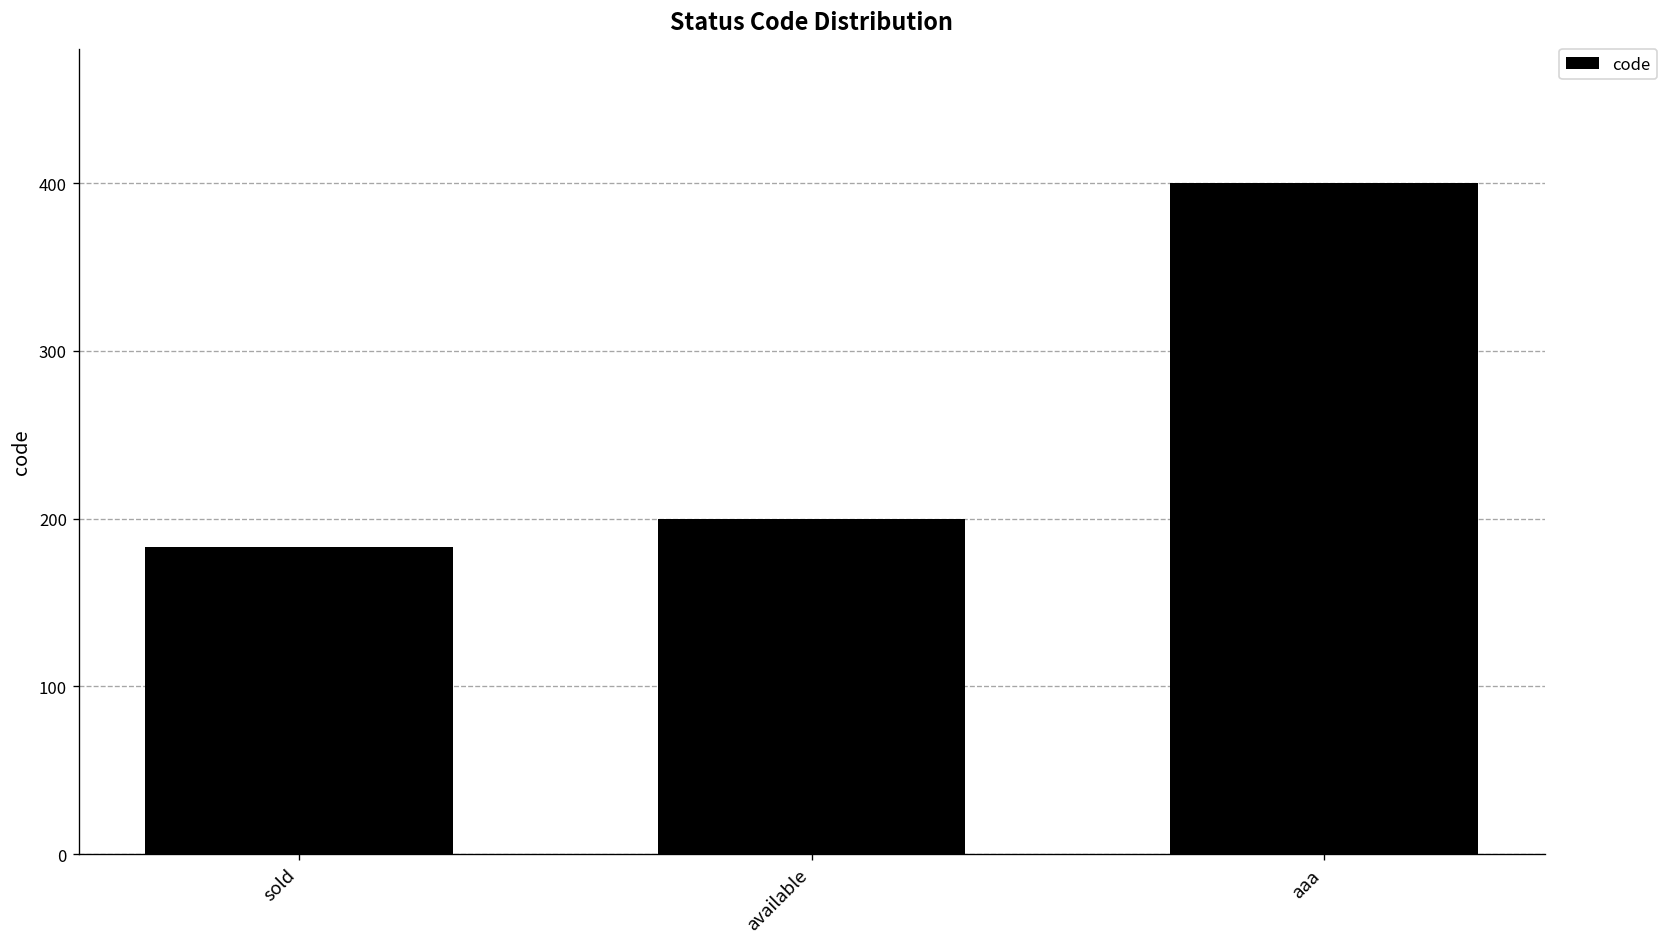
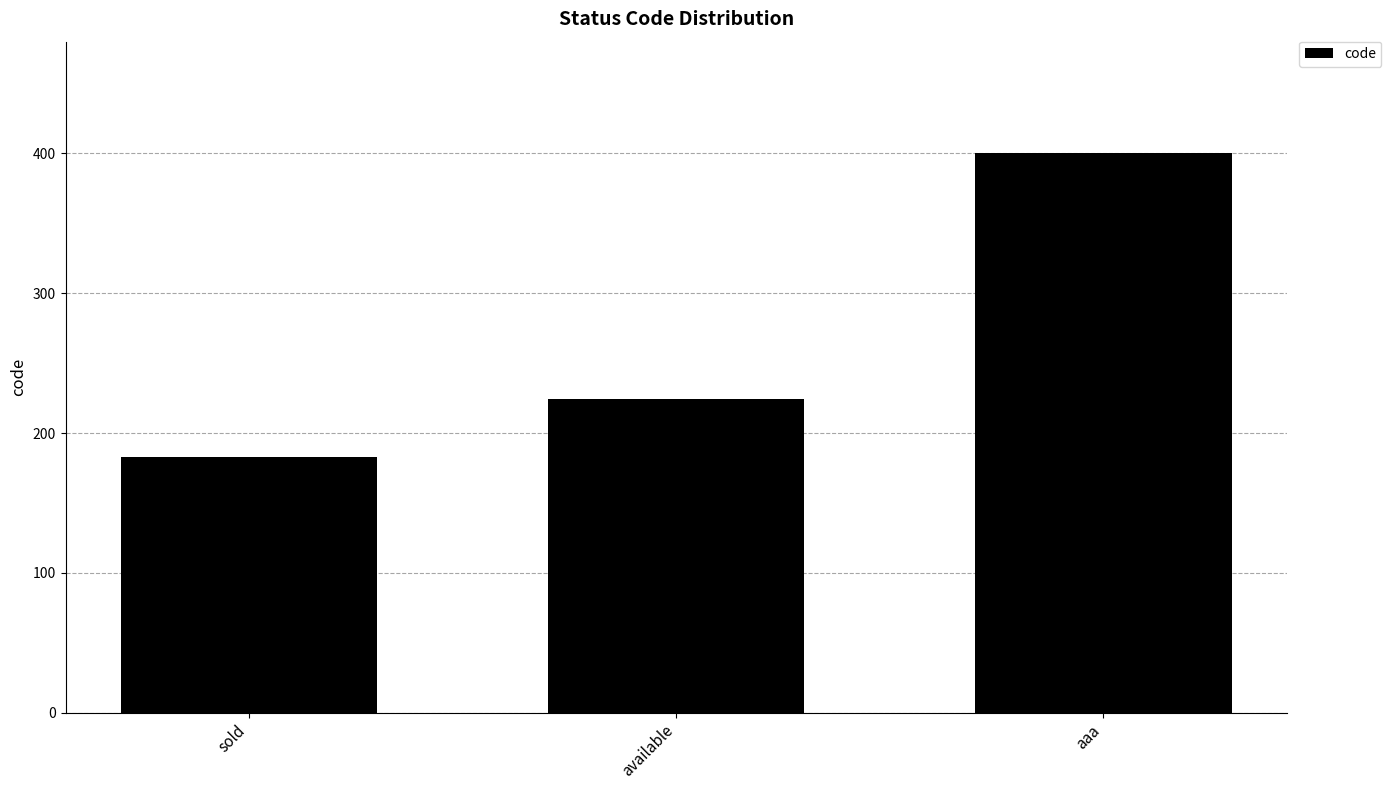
  {
    "sold": 183,
-   "available": 200,
+   "available": 224,
    "aaa": 400
  }
